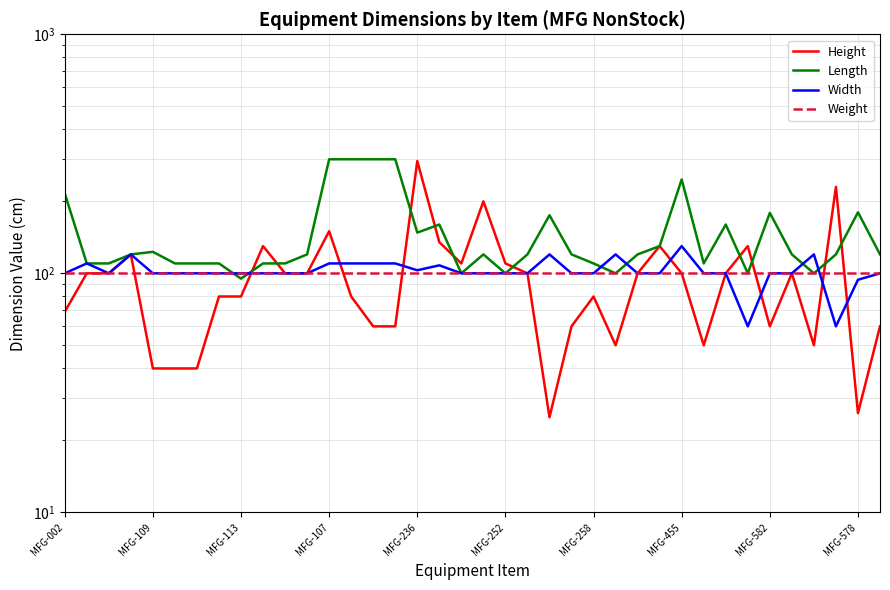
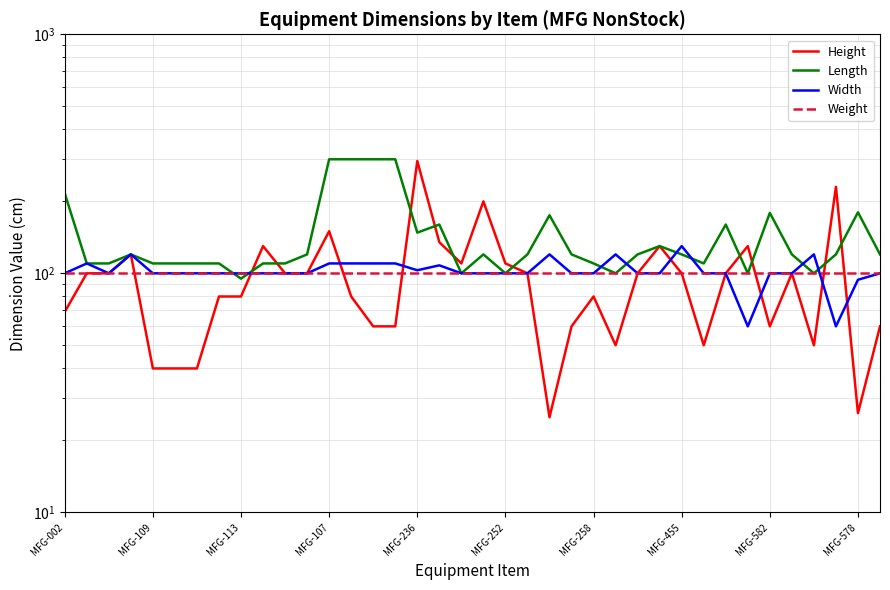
  {
    "Height": {
      "MFG-002": 69,
      "MFG-109": 40,
      "MFG-113": 80,
      "MFG-107": 150,
      "MFG-236": 300,
      "MFG-252": 110,
      "MFG-258": 80,
      "MFG-582": 60,
      "MFG-578": 26
    },
    "Length": {
      "MFG-002": 220,
-     "MFG-109": 120,
+     "MFG-109": 110,
      "MFG-113": 95,
      "MFG-107": 300,
      "MFG-236": 150,
      "MFG-258": 110,
-     "MFG-455": 250,
+     "MFG-455": 120,
      "MFG-582": 180,
      "MFG-578": 180
    },
    "Width": {
      "MFG-107": 110,
      "MFG-236": 103,
      "MFG-455": 130,
      "MFG-578": 94
    },
    "Weight": {
      "MFG-107": 100,
      "MFG-236": 100,
      "MFG-578": 100
    }
  }
